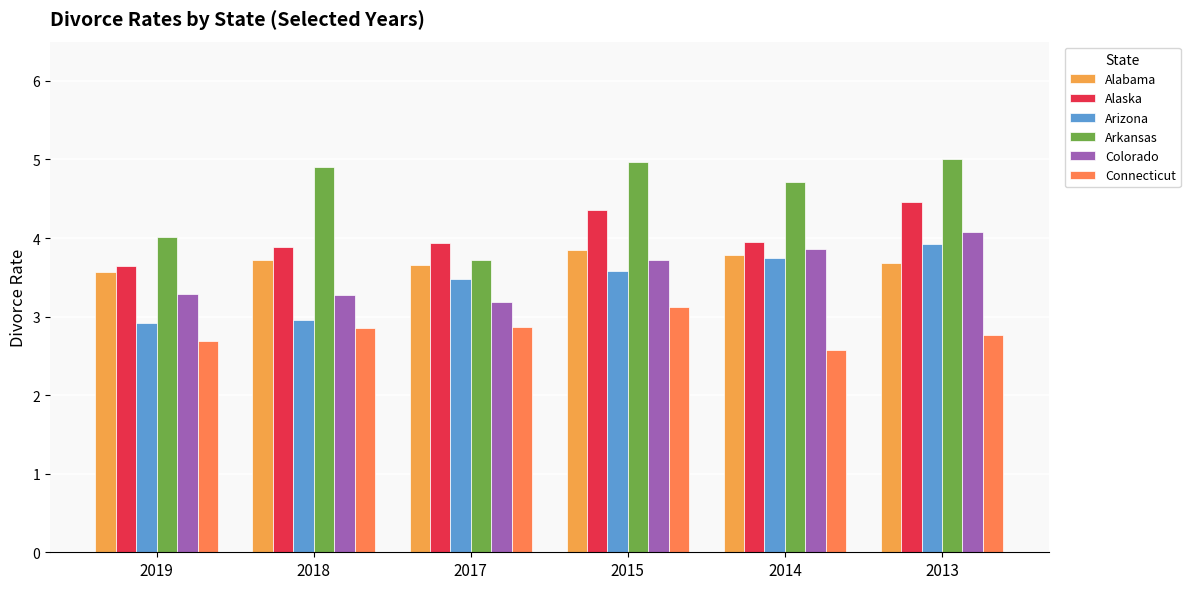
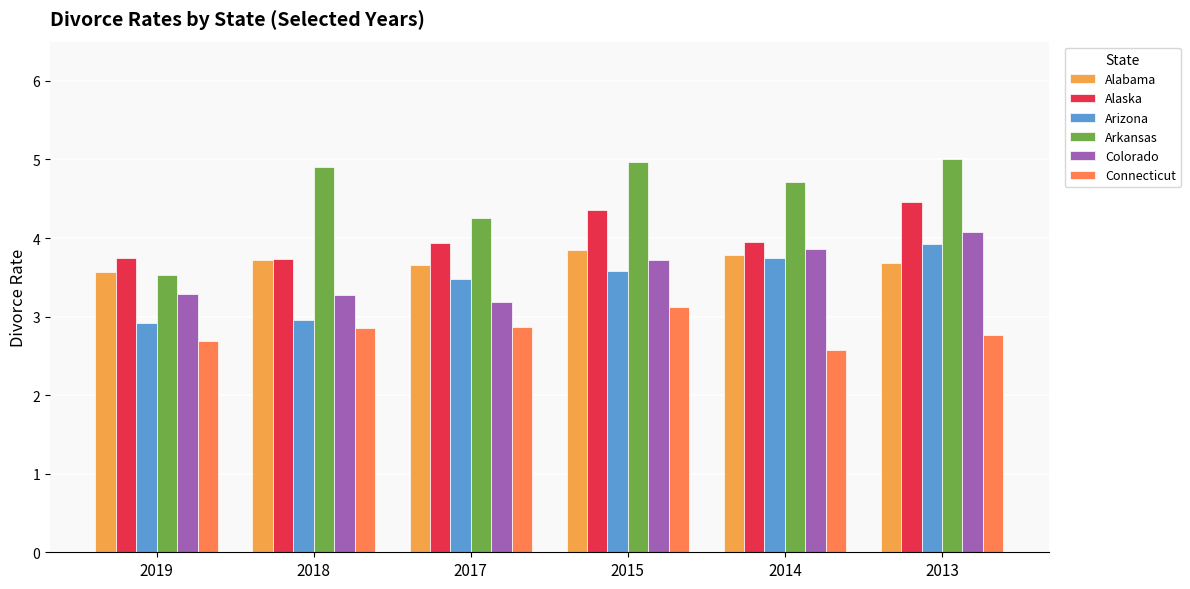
  {
    "Alaska": {
-     "2019": 3.6,
-     "2018": 3.9,
+     "2019": 3.7,
+     "2018": 3.7,
      "2017": 3.9,
      "2015": 4.4,
      "2014": 4.0,
      "2013": 4.5
    },
    "Arizona": {
      "2019": 2.9,
      "2018": 3.0,
      "2017": 3.5,
      "2015": 3.6,
      "2014": 3.7,
      "2013": 3.9
    },
    "Arkansas": {
-     "2019": 4.0,
+     "2019": 3.5,
      "2018": 4.9,
-     "2017": 3.7,
+     "2017": 4.3,
      "2015": 5.0,
      "2014": 4.7,
      "2013": 5.0
    },
    "Colorado": {
      "2019": 3.3,
      "2018": 3.3,
      "2017": 3.2,
      "2015": 3.7,
      "2014": 3.9,
      "2013": 4.1
    }
  }
